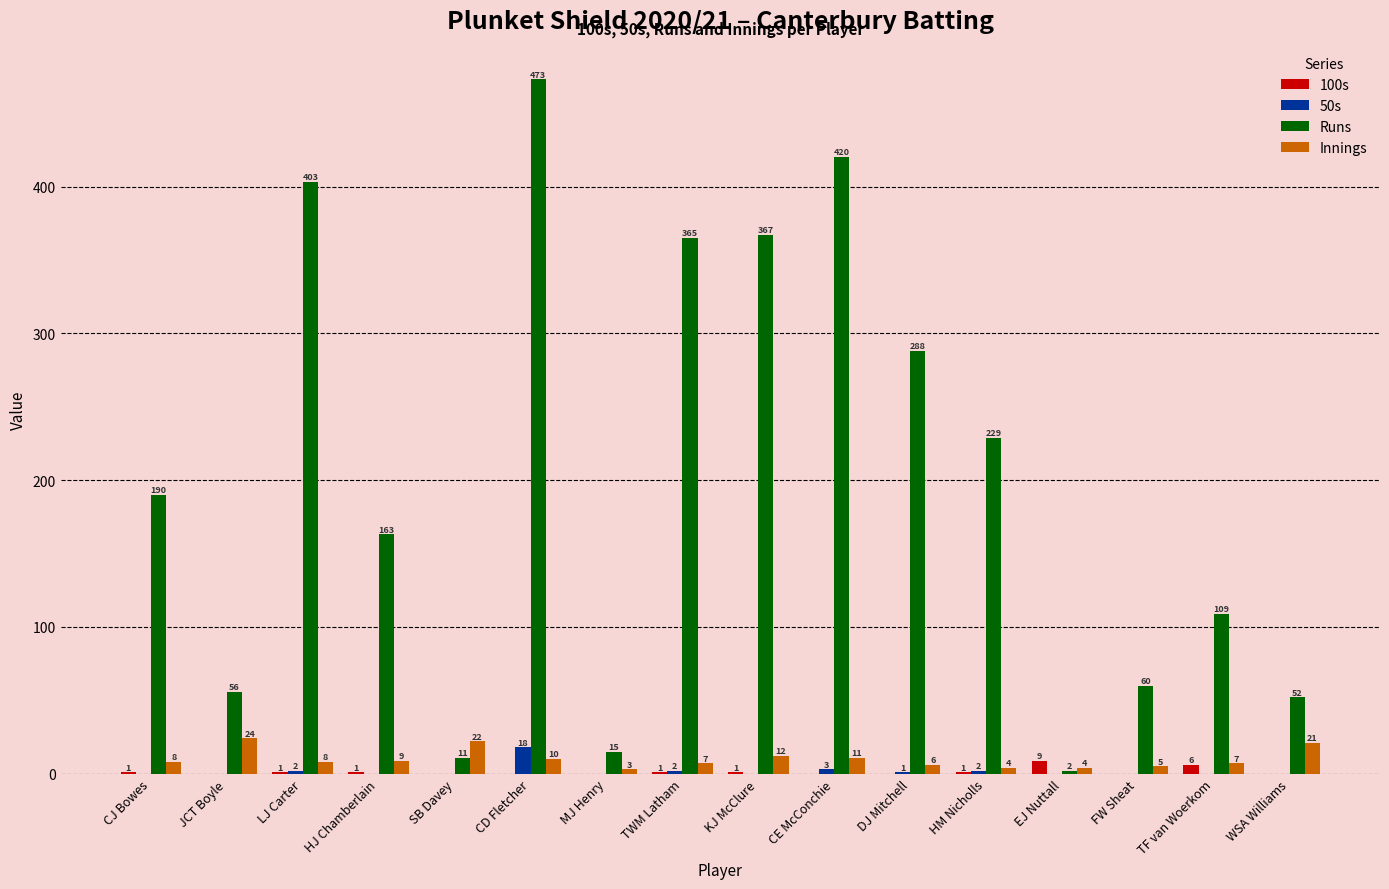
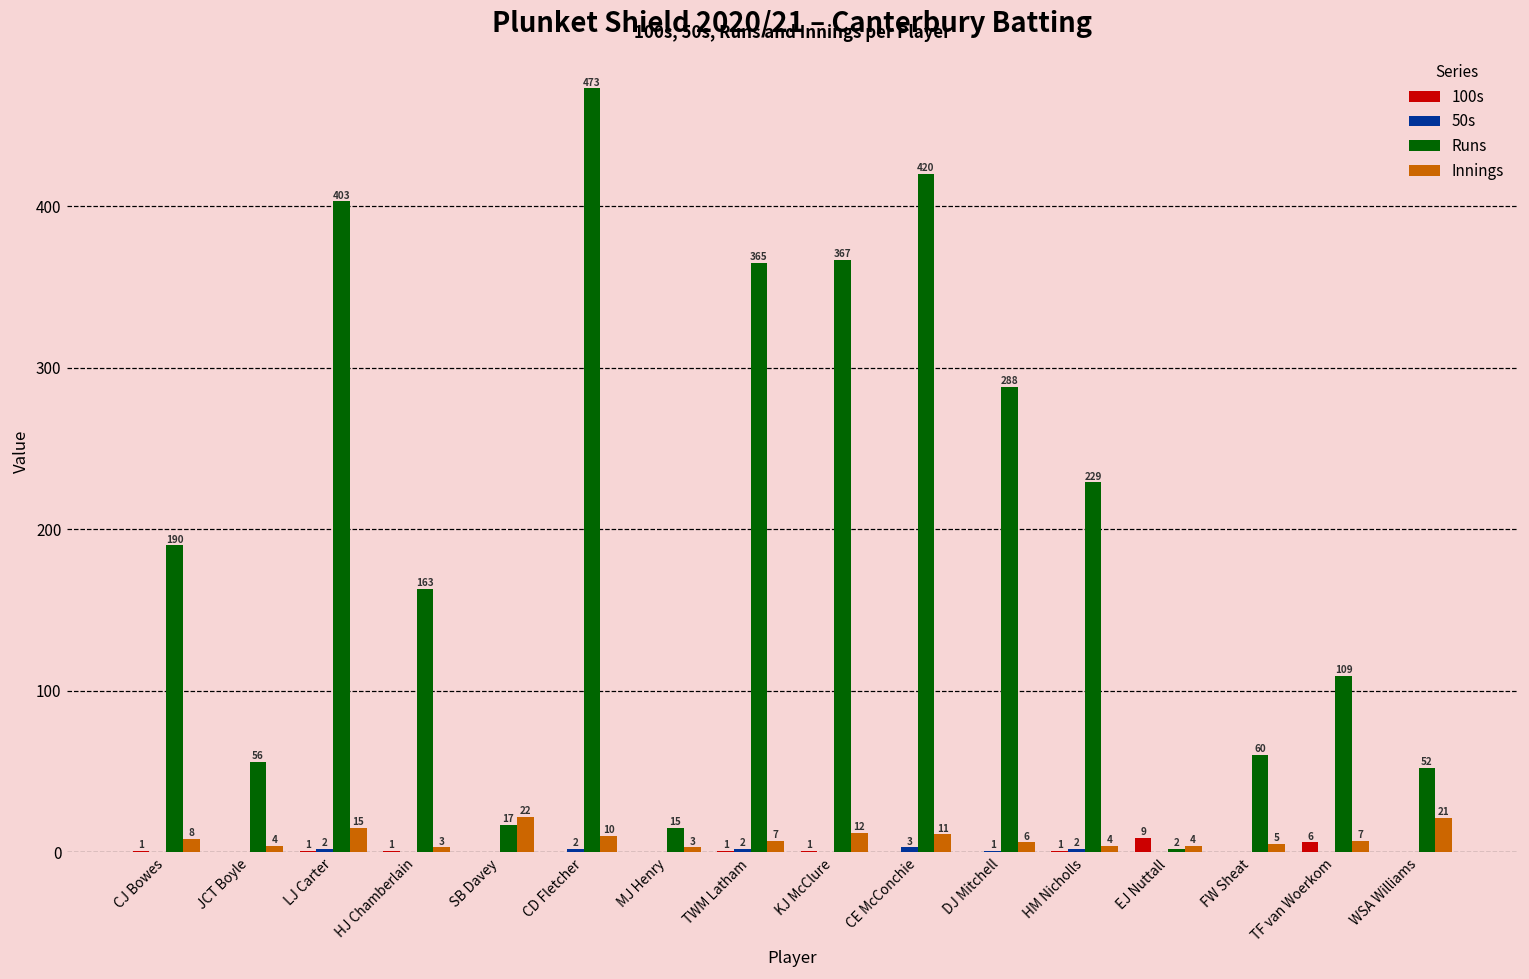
  {
    "100s": {
      "CJ Bowes": 1,
      "LJ Carter": 1,
      "HJ Chamberlain": 1,
      "TWM Latham": 1,
      "KJ McClure": 1,
      "HM Nicholls": 1,
      "EJ Nuttall": 9,
      "TF van Woerkom": 6
    },
    "50s": {
      "LJ Carter": 2,
-     "CD Fletcher": 18,
+     "CD Fletcher": 2,
      "TWM Latham": 2,
      "CE McConchie": 3,
      "DJ Mitchell": 1,
      "HM Nicholls": 2
    },
    "Runs": {
      "CJ Bowes": 190,
      "JCT Boyle": 56,
      "LJ Carter": 403,
      "HJ Chamberlain": 163,
-     "SB Davey": 11,
+     "SB Davey": 17,
      "CD Fletcher": 473,
      "MJ Henry": 15,
      "TWM Latham": 365,
      "KJ McClure": 367,
      "CE McConchie": 420,
      "DJ Mitchell": 288,
      "HM Nicholls": 229,
      "EJ Nuttall": 2,
      "FW Sheat": 60,
      "TF van Woerkom": 109,
      "WSA Williams": 52
    },
    "Innings": {
      "CJ Bowes": 8,
-     "JCT Boyle": 24,
-     "LJ Carter": 8,
-     "HJ Chamberlain": 9,
+     "JCT Boyle": 4,
+     "LJ Carter": 15,
+     "HJ Chamberlain": 3,
      "SB Davey": 22,
      "CD Fletcher": 10,
      "MJ Henry": 3,
      "TWM Latham": 7,
      "KJ McClure": 12,
      "CE McConchie": 11,
      "DJ Mitchell": 6,
      "HM Nicholls": 4,
      "EJ Nuttall": 4,
      "FW Sheat": 5,
      "TF van Woerkom": 7,
      "WSA Williams": 21
    }
  }
